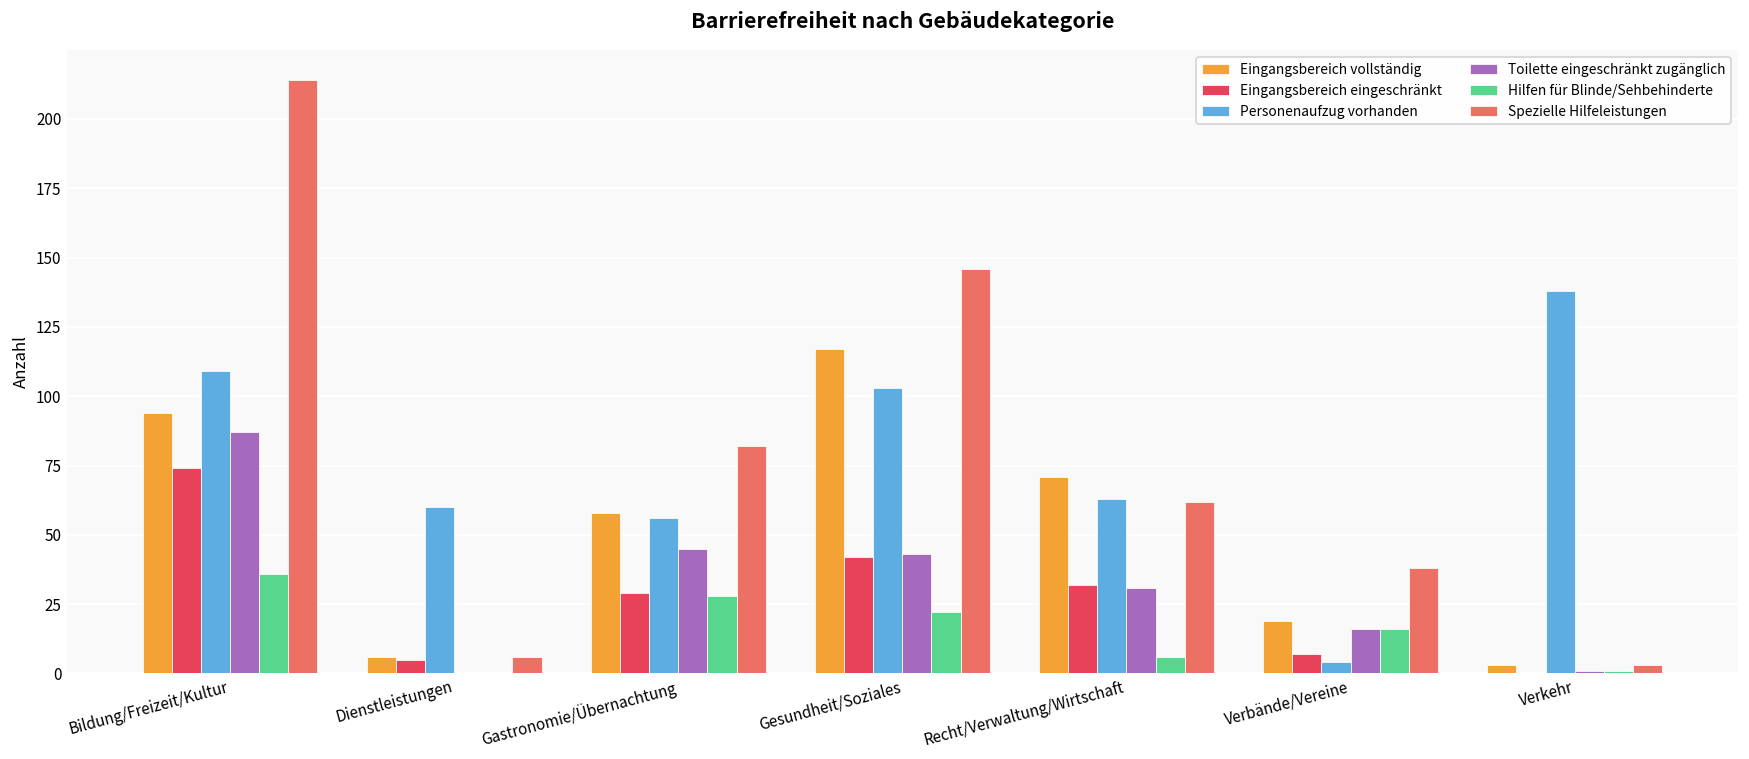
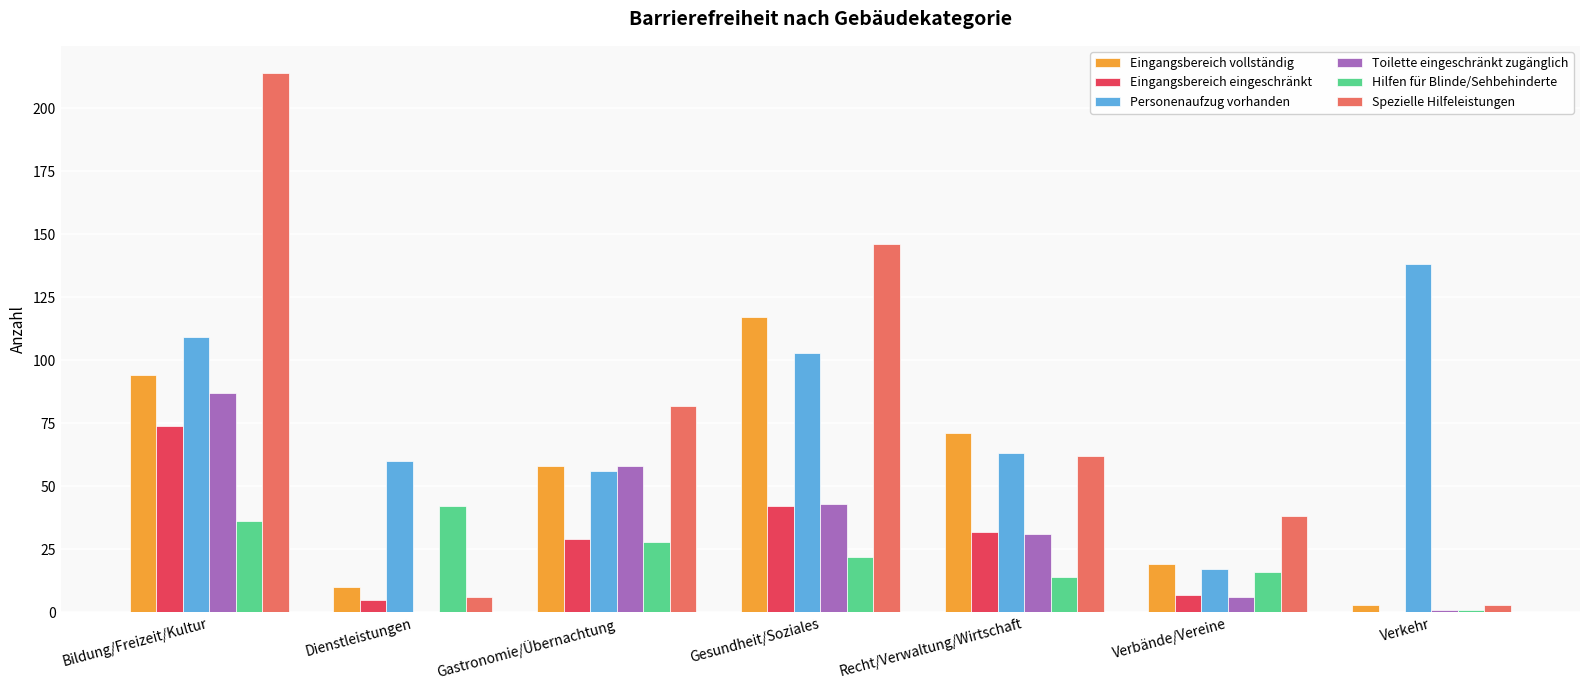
  {
    "Eingangsbereich vollständig": {
      "Bildung/Freizeit/Kultur": 94,
-     "Dienstleistungen": 6,
+     "Dienstleistungen": 10,
      "Gastronomie/Übernachtung": 58,
      "Gesundheit/Soziales": 117,
      "Recht/Verwaltung/Wirtschaft": 71,
      "Verbände/Vereine": 19,
      "Verkehr": 3
    },
    "Personenaufzug vorhanden": {
      "Bildung/Freizeit/Kultur": 109,
      "Dienstleistungen": 60,
      "Gastronomie/Übernachtung": 56,
      "Gesundheit/Soziales": 103,
      "Recht/Verwaltung/Wirtschaft": 63,
-     "Verbände/Vereine": 4,
+     "Verbände/Vereine": 17,
      "Verkehr": 138
    },
    "Toilette eingeschränkt zugänglich": {
      "Bildung/Freizeit/Kultur": 87,
      "Dienstleistungen": 0,
-     "Gastronomie/Übernachtung": 45,
+     "Gastronomie/Übernachtung": 58,
      "Gesundheit/Soziales": 43,
      "Recht/Verwaltung/Wirtschaft": 31,
-     "Verbände/Vereine": 16,
+     "Verbände/Vereine": 6,
      "Verkehr": 1
    },
    "Hilfen für Blinde/Sehbehinderte": {
      "Bildung/Freizeit/Kultur": 36,
-     "Dienstleistungen": 0,
+     "Dienstleistungen": 42,
      "Gastronomie/Übernachtung": 28,
      "Gesundheit/Soziales": 22,
-     "Recht/Verwaltung/Wirtschaft": 6,
+     "Recht/Verwaltung/Wirtschaft": 14,
      "Verbände/Vereine": 16,
      "Verkehr": 1
    }
  }
